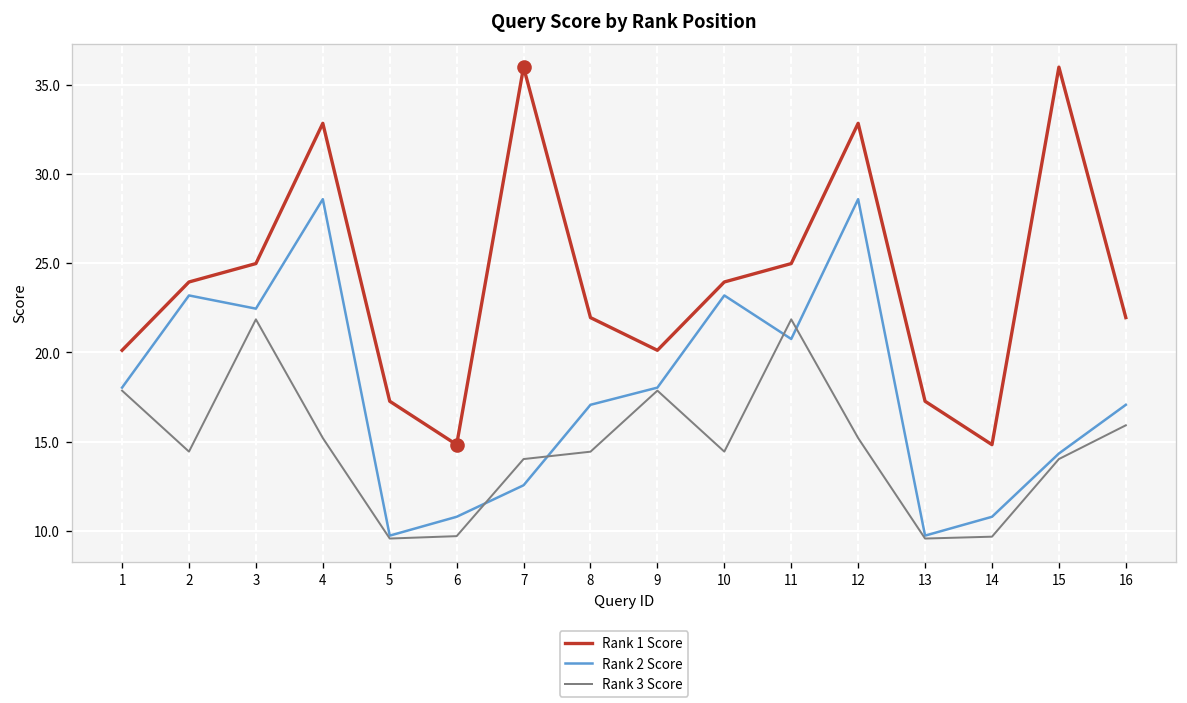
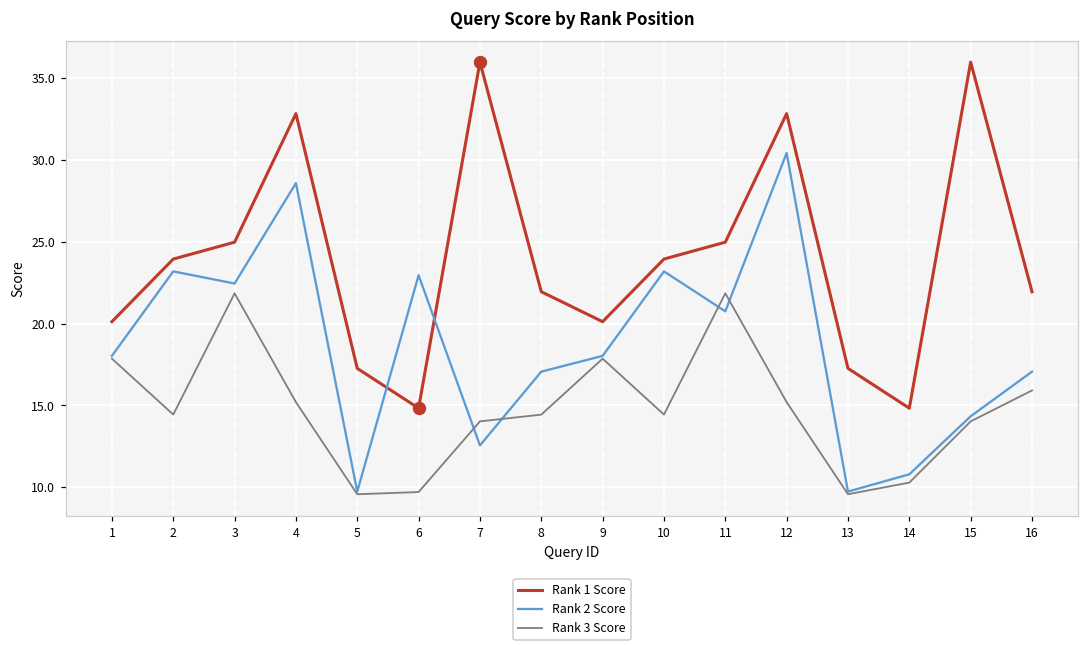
  {
    "Rank 2 Score": {
      "2": 23.2,
      "3": 22.5,
      "4": 28.6,
-     "6": 10.8,
+     "6": 23.0,
      "7": 12.6,
      "8": 17.1,
      "10": 23.2,
      "11": 20.8,
-     "12": 28.6,
+     "12": 30.4,
      "14": 10.8,
      "15": 14.3,
      "16": 17.1
    },
    "Rank 3 Score": {
      "2": 14.4,
      "3": 21.9,
      "4": 15.2,
      "6": 9.7,
      "7": 14.0,
      "8": 14.4,
      "10": 14.4,
      "11": 21.9,
      "12": 15.2,
-     "14": 9.7,
+     "14": 10.3,
      "15": 14.0,
      "16": 15.9
    }
  }
